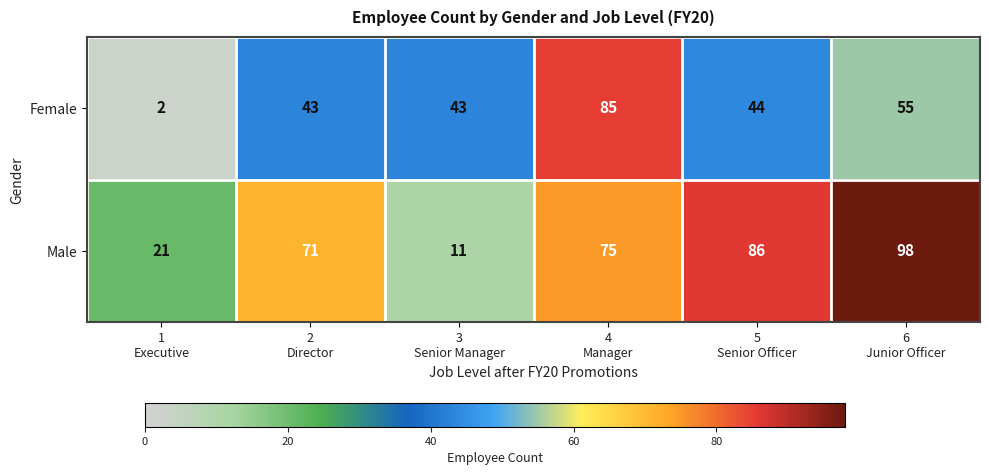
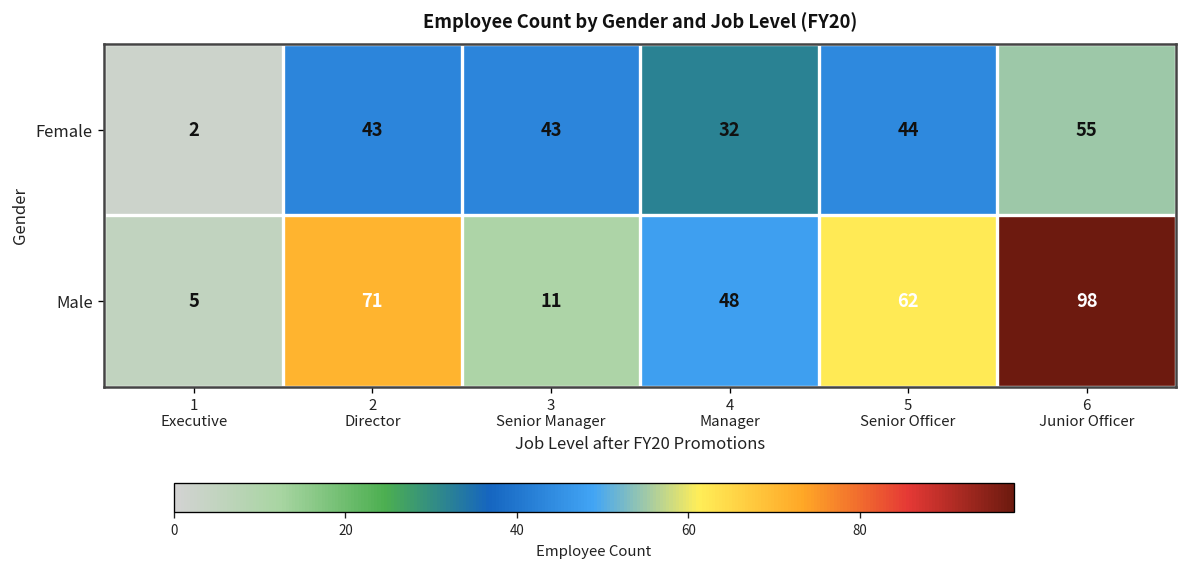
  {
    "Female": {
      "1 Executive": 2,
      "2 Director": 43,
      "3 Senior Manager": 43,
-     "4 Manager": 85,
+     "4 Manager": 32,
      "5 Senior Officer": 44,
      "6 Junior Officer": 55
    },
    "Male": {
-     "1 Executive": 21,
+     "1 Executive": 5,
      "2 Director": 71,
      "3 Senior Manager": 11,
-     "4 Manager": 75,
-     "5 Senior Officer": 86,
+     "4 Manager": 48,
+     "5 Senior Officer": 62,
      "6 Junior Officer": 98
    }
  }
